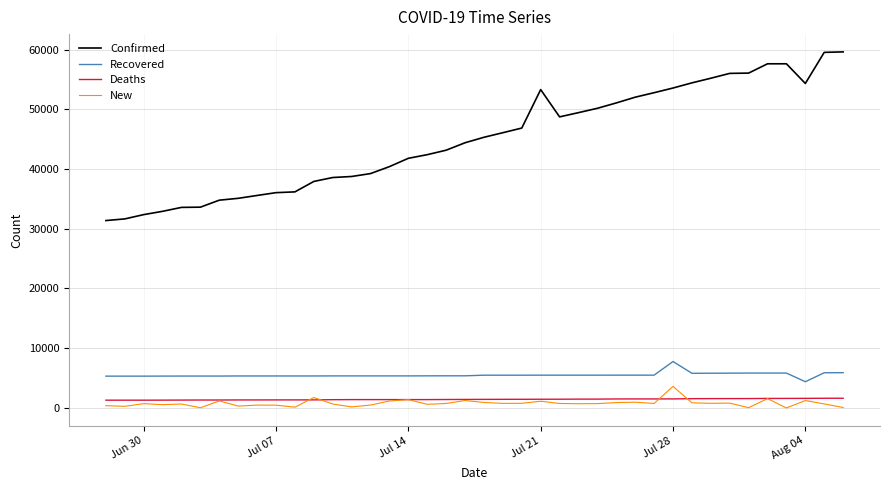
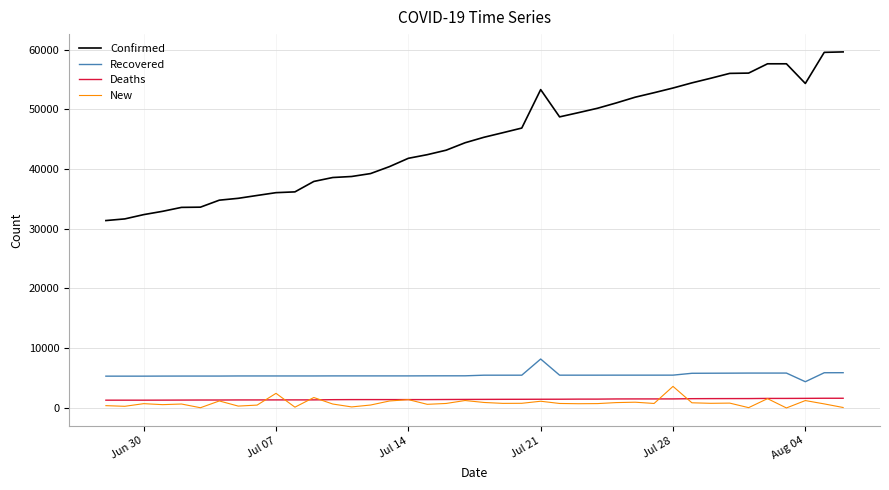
  {
    "Confirmed": {
      "Jun 30": 32000,
      "Jul 07": 36000,
      "Jul 14": 42000,
      "Jul 21": 53000,
      "Jul 28": 54000,
      "Aug 04": 54000
    },
    "Recovered": {
      "Jun 30": 5000,
      "Jul 07": 5000,
      "Jul 14": 5000,
-     "Jul 21": 5000,
-     "Jul 28": 8000,
+     "Jul 21": 8000,
+     "Jul 28": 5000,
      "Aug 04": 4000
    },
    "Deaths": {
      "Jun 30": 1000,
      "Jul 07": 1000,
      "Jul 28": 2000
    },
    "New": {
      "Jun 30": 1000,
-     "Jul 07": 0,
+     "Jul 07": 2000,
      "Jul 28": 4000
    }
  }
